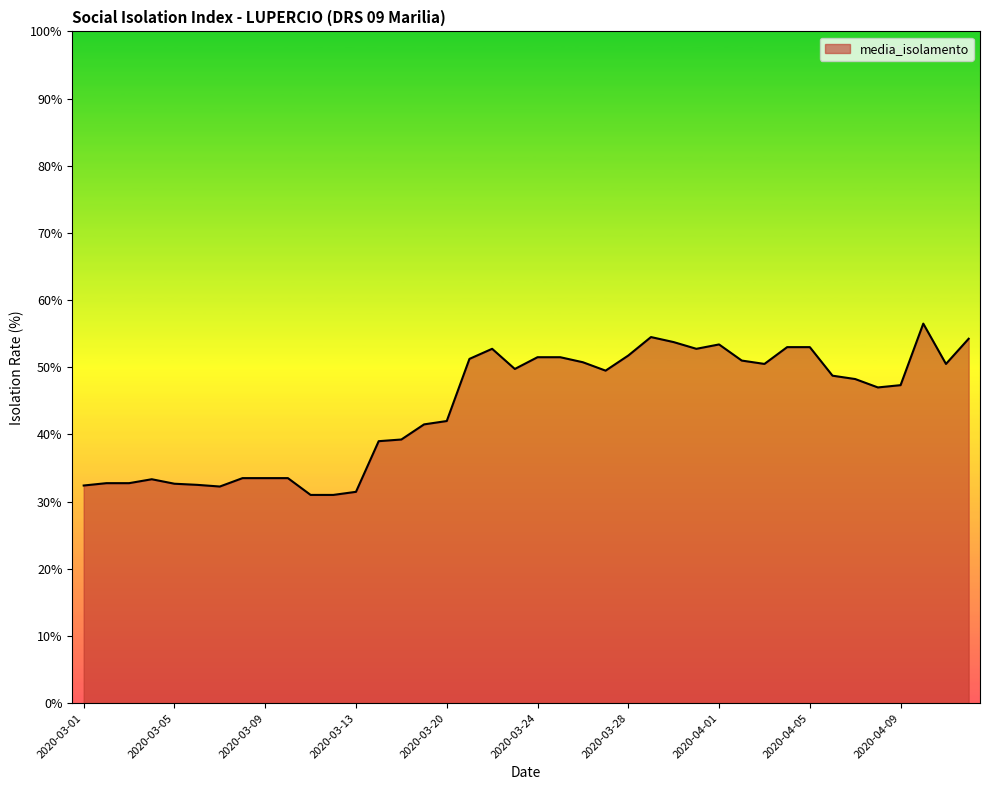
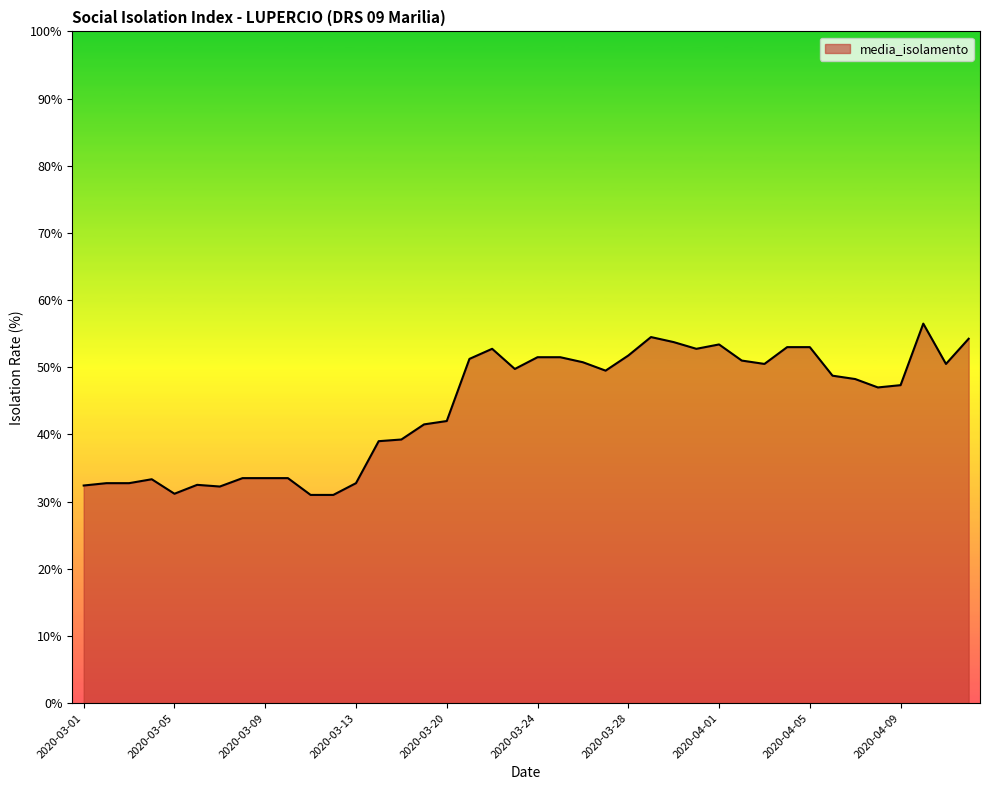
  {
    "2020-03-01": "32%",
-   "2020-03-05": "33%",
+   "2020-03-05": "31%",
    "2020-03-09": "34%",
-   "2020-03-13": "31%",
+   "2020-03-13": "33%",
    "2020-03-20": "42%",
    "2020-03-24": "52%",
    "2020-03-28": "52%",
    "2020-04-01": "53%",
    "2020-04-05": "53%",
    "2020-04-09": "47%"
  }
